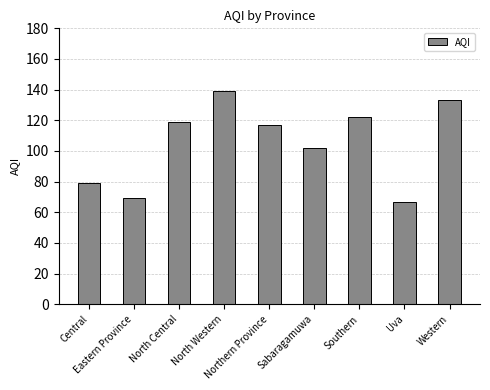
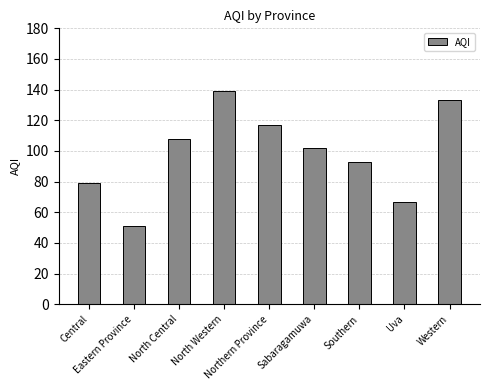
  {
    "Central": 79,
-   "Eastern Province": 69,
-   "North Central": 119,
+   "Eastern Province": 51,
+   "North Central": 108,
    "North Western": 139,
    "Northern Province": 117,
    "Sabaragamuwa": 102,
-   "Southern": 122,
+   "Southern": 93,
    "Uva": 67,
    "Western": 133
  }
